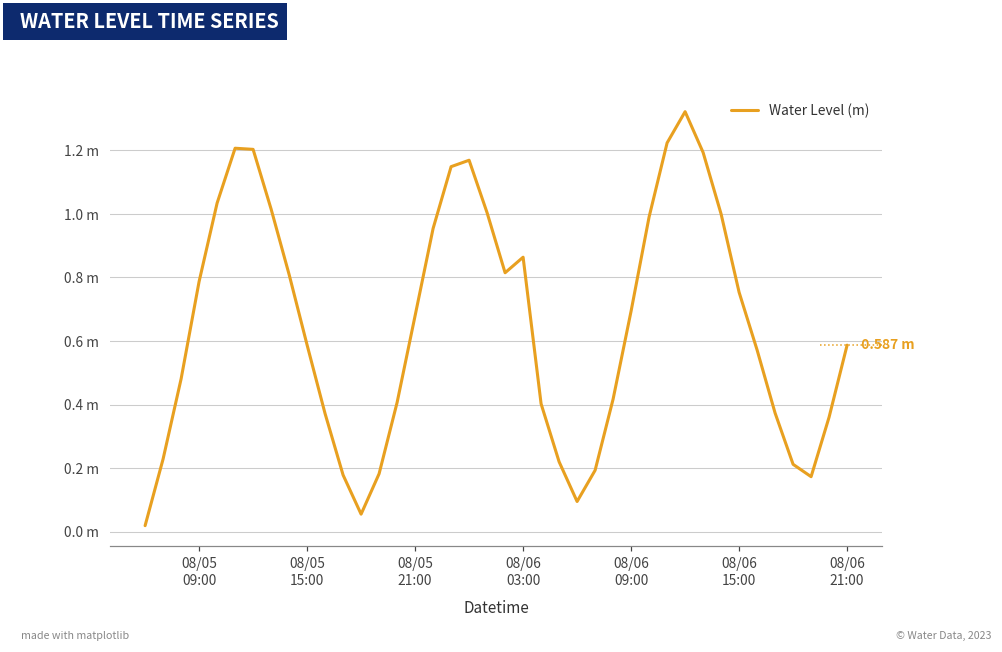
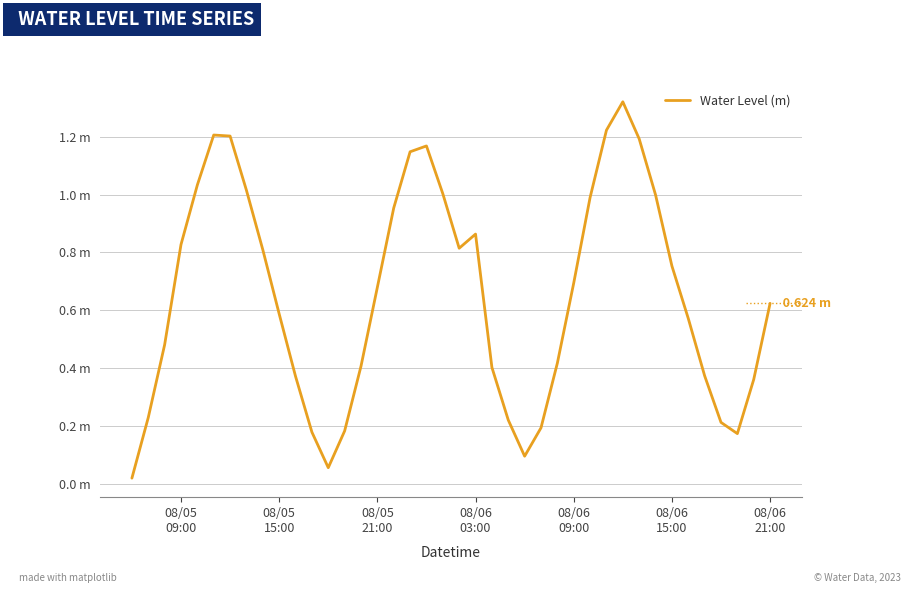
  {
-   "08/05 09:00": "0.79 m",
-   "08/06 21:00": "0.587"
+   "08/05 09:00": "0.83 m",
+   "08/06 21:00": "0.624"
  }
